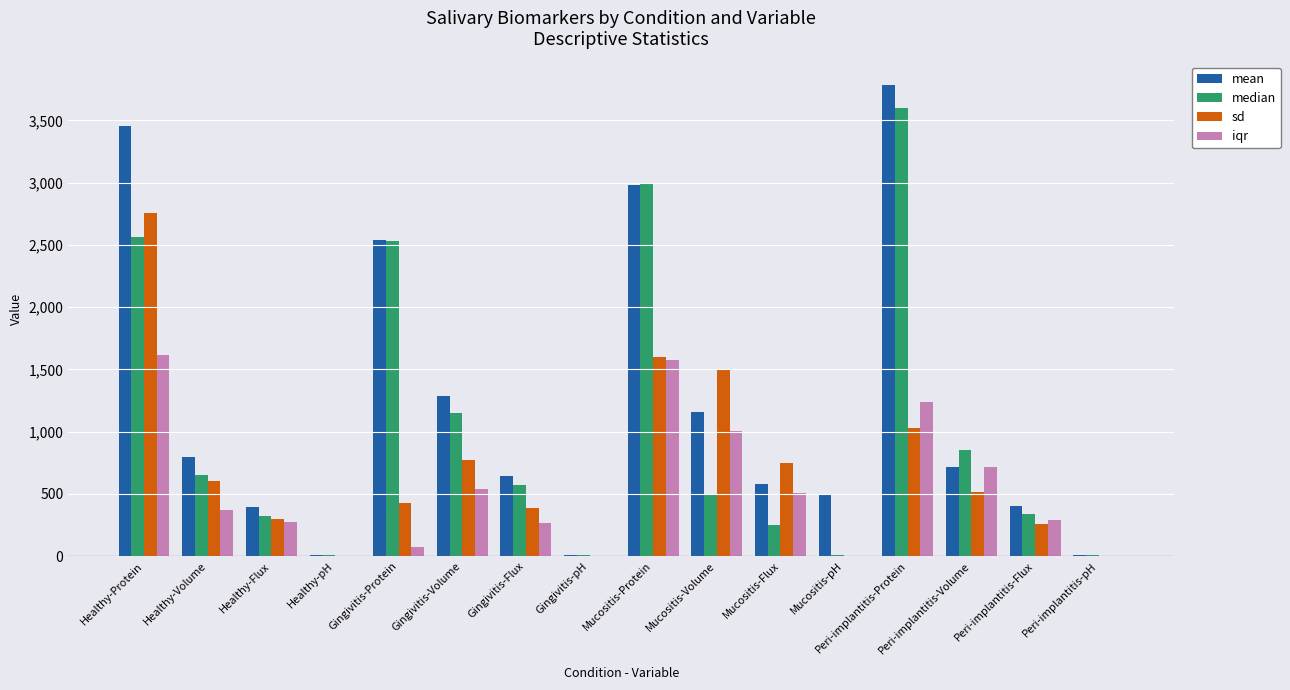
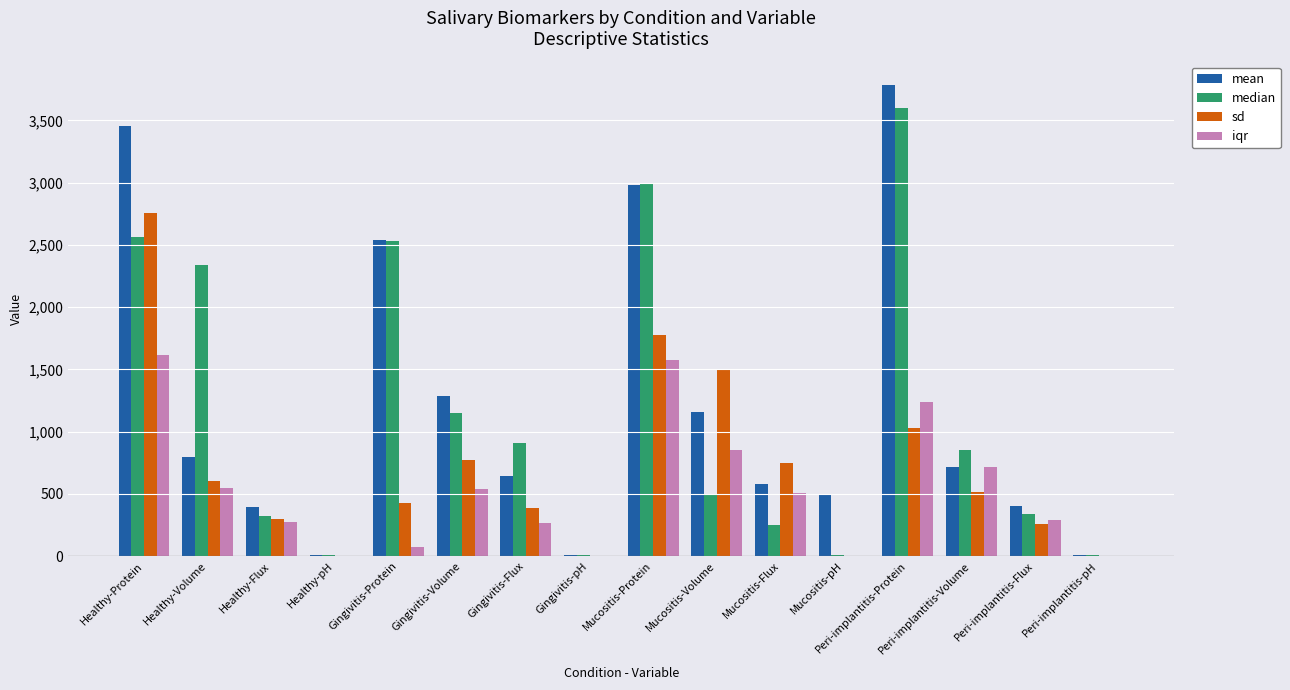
  {
    "mean": {
      "Healthy-Protein": "3,460",
      "Healthy-Volume": "790",
      "Healthy-Flux": "400",
      "Gingivitis-Protein": "2,540",
      "Gingivitis-Volume": "1,290",
      "Gingivitis-Flux": "640",
      "Mucositis-Protein": "2,980",
      "Mucositis-Volume": "1,160",
      "Mucositis-Flux": "580",
      "Mucositis-pH": "500",
      "Peri-implantitis-Protein": "3,780",
      "Peri-implantitis-Volume": "710",
      "Peri-implantitis-Flux": "400"
    },
    "median": {
      "Healthy-Protein": "2,570",
-     "Healthy-Volume": "650",
+     "Healthy-Volume": "2,340",
      "Healthy-Flux": "330",
      "Gingivitis-Protein": "2,530",
      "Gingivitis-Volume": "1,150",
-     "Gingivitis-Flux": "580",
+     "Gingivitis-Flux": "910",
      "Mucositis-Protein": "2,990",
      "Mucositis-Volume": "500",
      "Mucositis-Flux": "250",
      "Peri-implantitis-Protein": "3,600",
      "Peri-implantitis-Volume": "850",
      "Peri-implantitis-Flux": "340"
    },
    "sd": {
      "Healthy-Protein": "2,760",
      "Healthy-Volume": "610",
      "Healthy-Flux": "300",
      "Gingivitis-Protein": "430",
      "Gingivitis-Volume": "770",
      "Gingivitis-Flux": "390",
-     "Mucositis-Protein": "1,600",
+     "Mucositis-Protein": "1,780",
      "Mucositis-Volume": "1,500",
      "Mucositis-Flux": "750",
      "Peri-implantitis-Protein": "1,030",
      "Peri-implantitis-Volume": "520",
      "Peri-implantitis-Flux": "260"
    },
    "iqr": {
      "Healthy-Protein": "1,620",
-     "Healthy-Volume": "370",
+     "Healthy-Volume": "550",
      "Healthy-Flux": "280",
      "Gingivitis-Protein": "80",
      "Gingivitis-Volume": "540",
      "Gingivitis-Flux": "270",
      "Mucositis-Protein": "1,570",
-     "Mucositis-Volume": "1,010",
+     "Mucositis-Volume": "850",
      "Mucositis-Flux": "500",
      "Peri-implantitis-Protein": "1,240",
      "Peri-implantitis-Volume": "710",
      "Peri-implantitis-Flux": "290"
    }
  }
